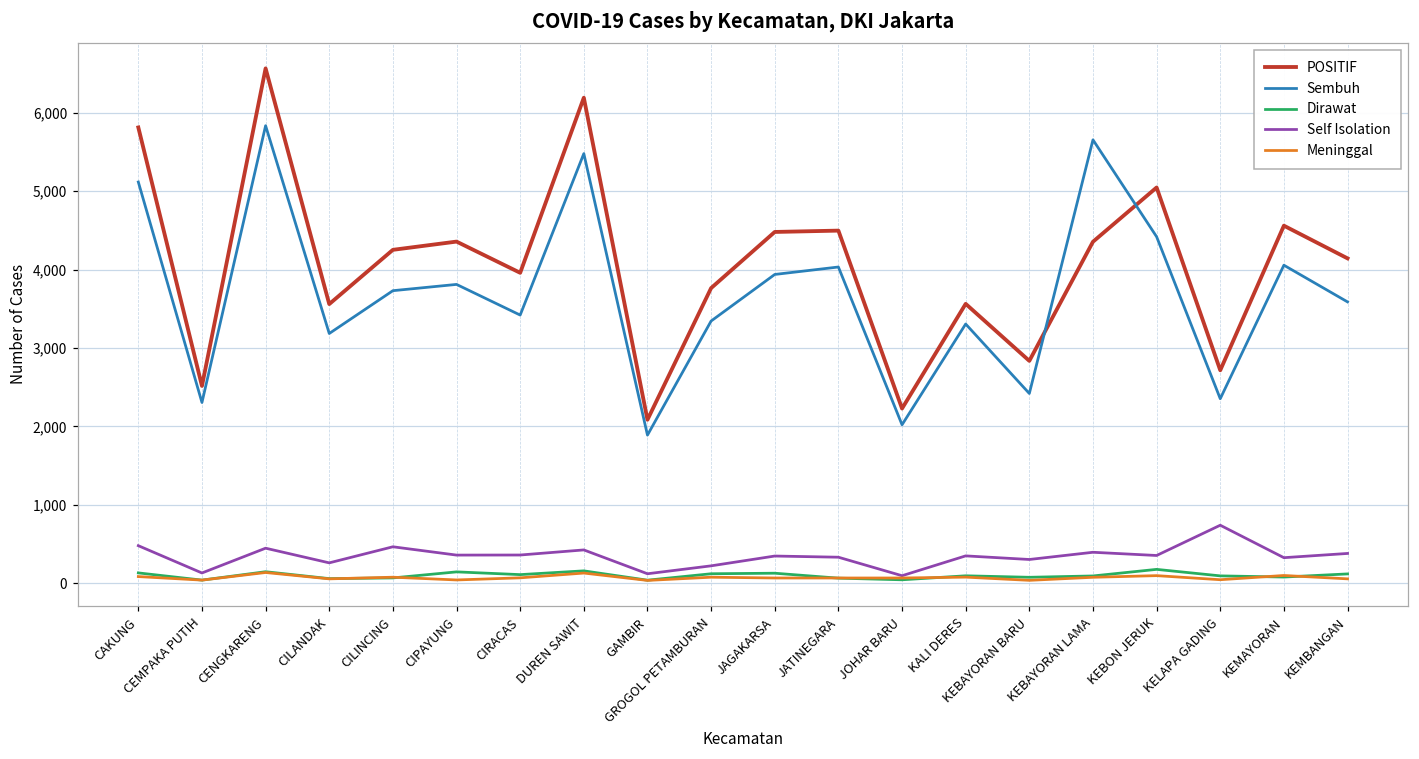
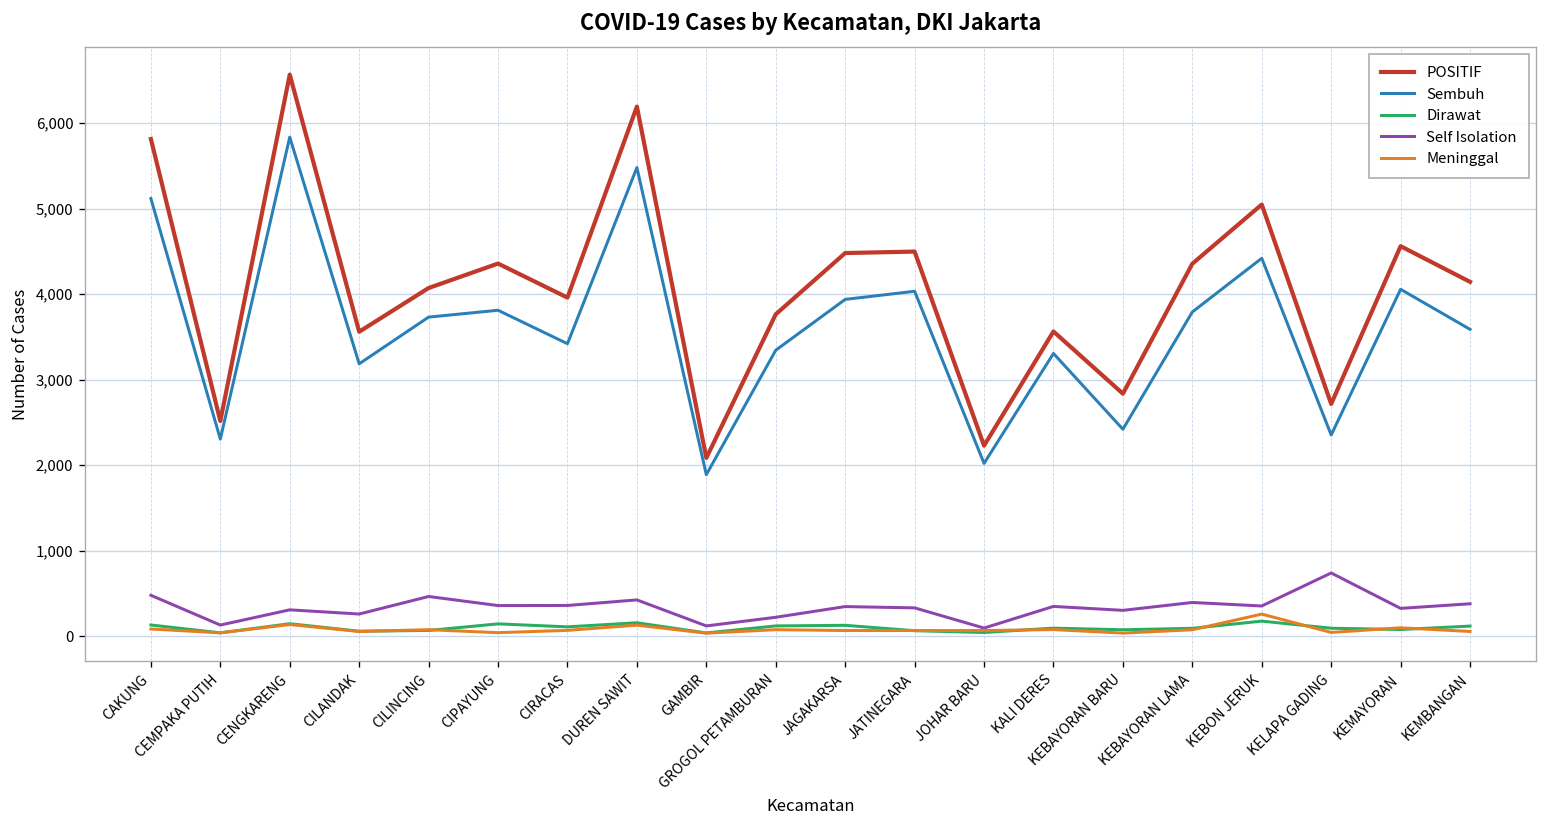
  {
    "POSITIF": {
      "CAKUNG": "5,800",
      "CEMPAKA PUTIH": "2,500",
      "CENGKARENG": "6,600",
      "CILANDAK": "3,600",
-     "CILINCING": "4,300",
+     "CILINCING": "4,100",
      "CIPAYUNG": "4,400",
      "CIRACAS": "4,000",
      "DUREN SAWIT": "6,200",
      "GAMBIR": "2,100",
      "GROGOL PETAMBURAN": "3,800",
      "JAGAKARSA": "4,500",
      "JATINEGARA": "4,500",
      "JOHAR BARU": "2,200",
      "KALI DERES": "3,600",
      "KEBAYORAN BARU": "2,800",
      "KEBAYORAN LAMA": "4,400",
      "KEBON JERUK": "5,000",
      "KELAPA GADING": "2,700",
      "KEMAYORAN": "4,600",
      "KEMBANGAN": "4,100"
    },
    "Sembuh": {
      "CAKUNG": "5,100",
      "CEMPAKA PUTIH": "2,300",
      "CENGKARENG": "5,800",
      "CILANDAK": "3,200",
      "CILINCING": "3,700",
      "CIPAYUNG": "3,800",
      "CIRACAS": "3,400",
      "DUREN SAWIT": "5,500",
      "GAMBIR": "1,900",
      "GROGOL PETAMBURAN": "3,300",
      "JAGAKARSA": "3,900",
      "JATINEGARA": "4,000",
      "JOHAR BARU": "2,000",
      "KALI DERES": "3,300",
      "KEBAYORAN BARU": "2,400",
-     "KEBAYORAN LAMA": "5,700",
+     "KEBAYORAN LAMA": "3,800",
      "KEBON JERUK": "4,400",
      "KELAPA GADING": "2,400",
      "KEMAYORAN": "4,100",
      "KEMBANGAN": "3,600"
    },
    "Dirawat": {
      "CAKUNG": "100",
      "CIPAYUNG": "100",
      "CIRACAS": "100",
      "GROGOL PETAMBURAN": "100",
      "JAGAKARSA": "100",
      "KEBAYORAN BARU": "100",
      "KEBON JERUK": "200",
      "KELAPA GADING": "100",
      "KEMBANGAN": "100"
    },
    "Self Isolation": {
      "CAKUNG": "500",
      "CEMPAKA PUTIH": "100",
-     "CENGKARENG": "400",
+     "CENGKARENG": "300",
      "CILANDAK": "300",
      "CILINCING": "500",
      "CIPAYUNG": "400",
      "CIRACAS": "400",
      "DUREN SAWIT": "400",
      "GAMBIR": "100",
      "GROGOL PETAMBURAN": "200",
      "JAGAKARSA": "300",
      "JATINEGARA": "300",
      "KALI DERES": "300",
      "KEBAYORAN BARU": "300",
      "KEBAYORAN LAMA": "400",
      "KEBON JERUK": "400",
      "KELAPA GADING": "700",
      "KEMAYORAN": "300",
      "KEMBANGAN": "400"
    },
    "Meninggal": {
      "CAKUNG": "100",
      "CIPAYUNG": "0",
      "CIRACAS": "100",
      "GROGOL PETAMBURAN": "100",
      "JAGAKARSA": "100",
      "KEBAYORAN BARU": "0",
-     "KEBON JERUK": "100",
+     "KEBON JERUK": "300",
      "KELAPA GADING": "0",
      "KEMBANGAN": "100"
    }
  }
